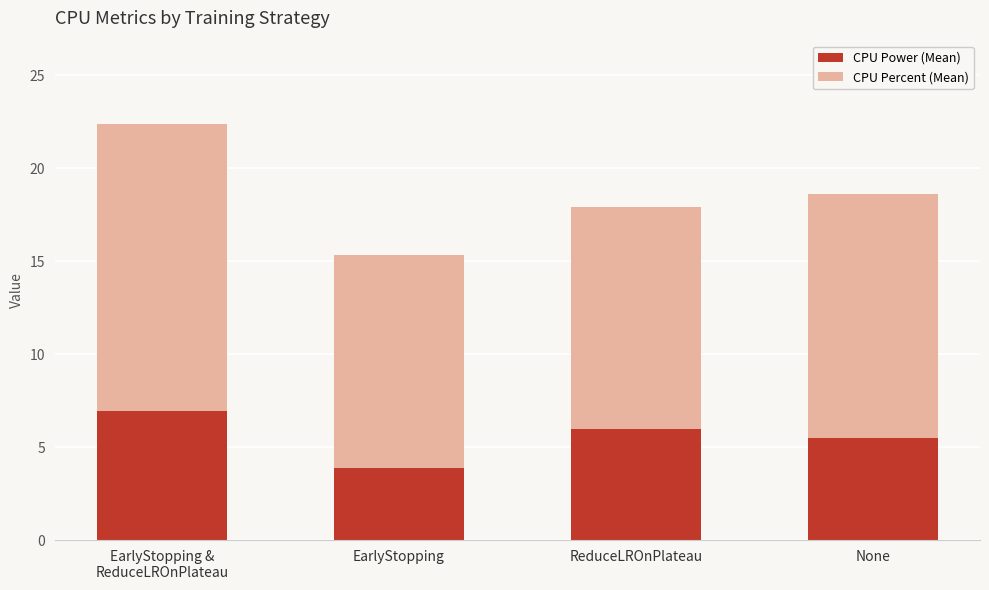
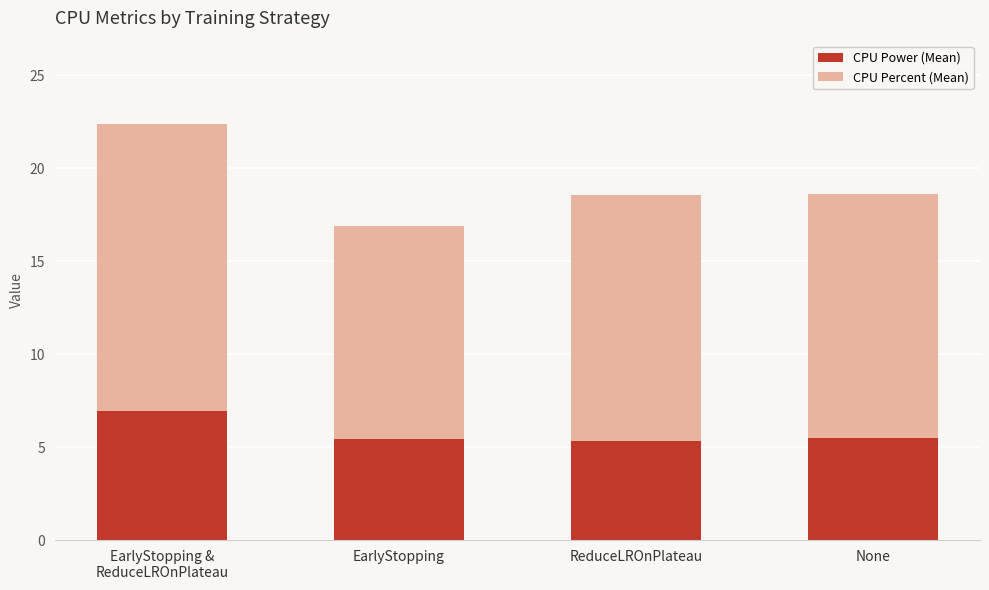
  {
    "CPU Power (Mean)": {
      "EarlyStopping & ReduceLROnPlateau": 6.9,
-     "EarlyStopping": 3.9,
-     "ReduceLROnPlateau": 6.0,
+     "EarlyStopping": 5.4,
+     "ReduceLROnPlateau": 5.3,
      "None": 5.5
    },
    "CPU Percent (Mean)": {
      "EarlyStopping & ReduceLROnPlateau": 15.4,
      "EarlyStopping": 11.5,
-     "ReduceLROnPlateau": 12.0,
+     "ReduceLROnPlateau": 13.2,
      "None": 13.1
    }
  }
